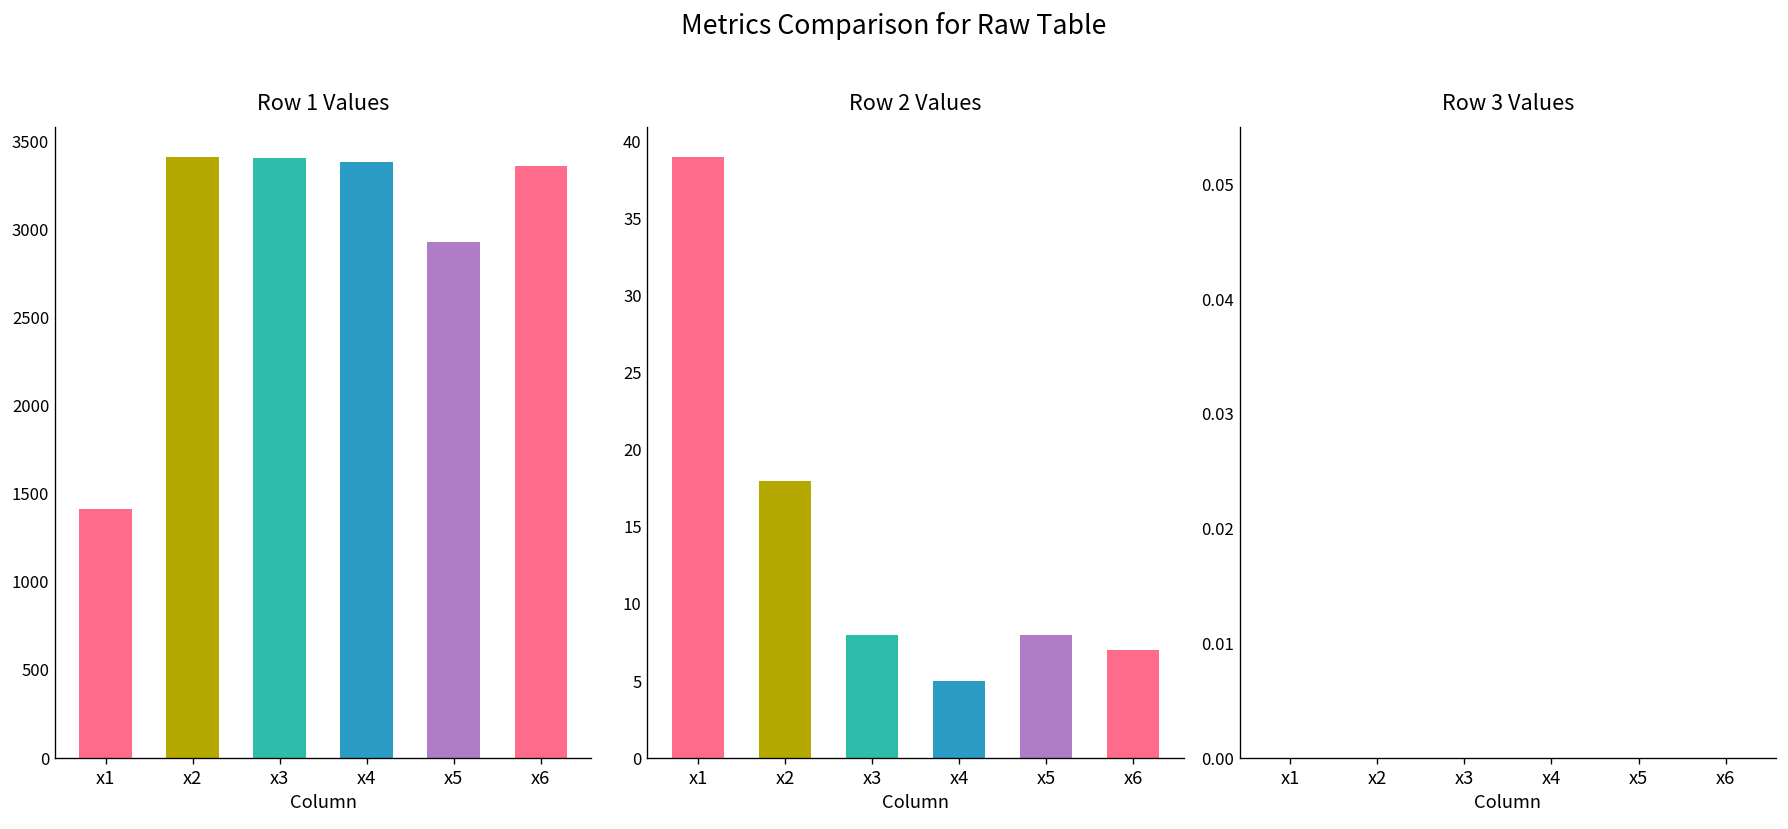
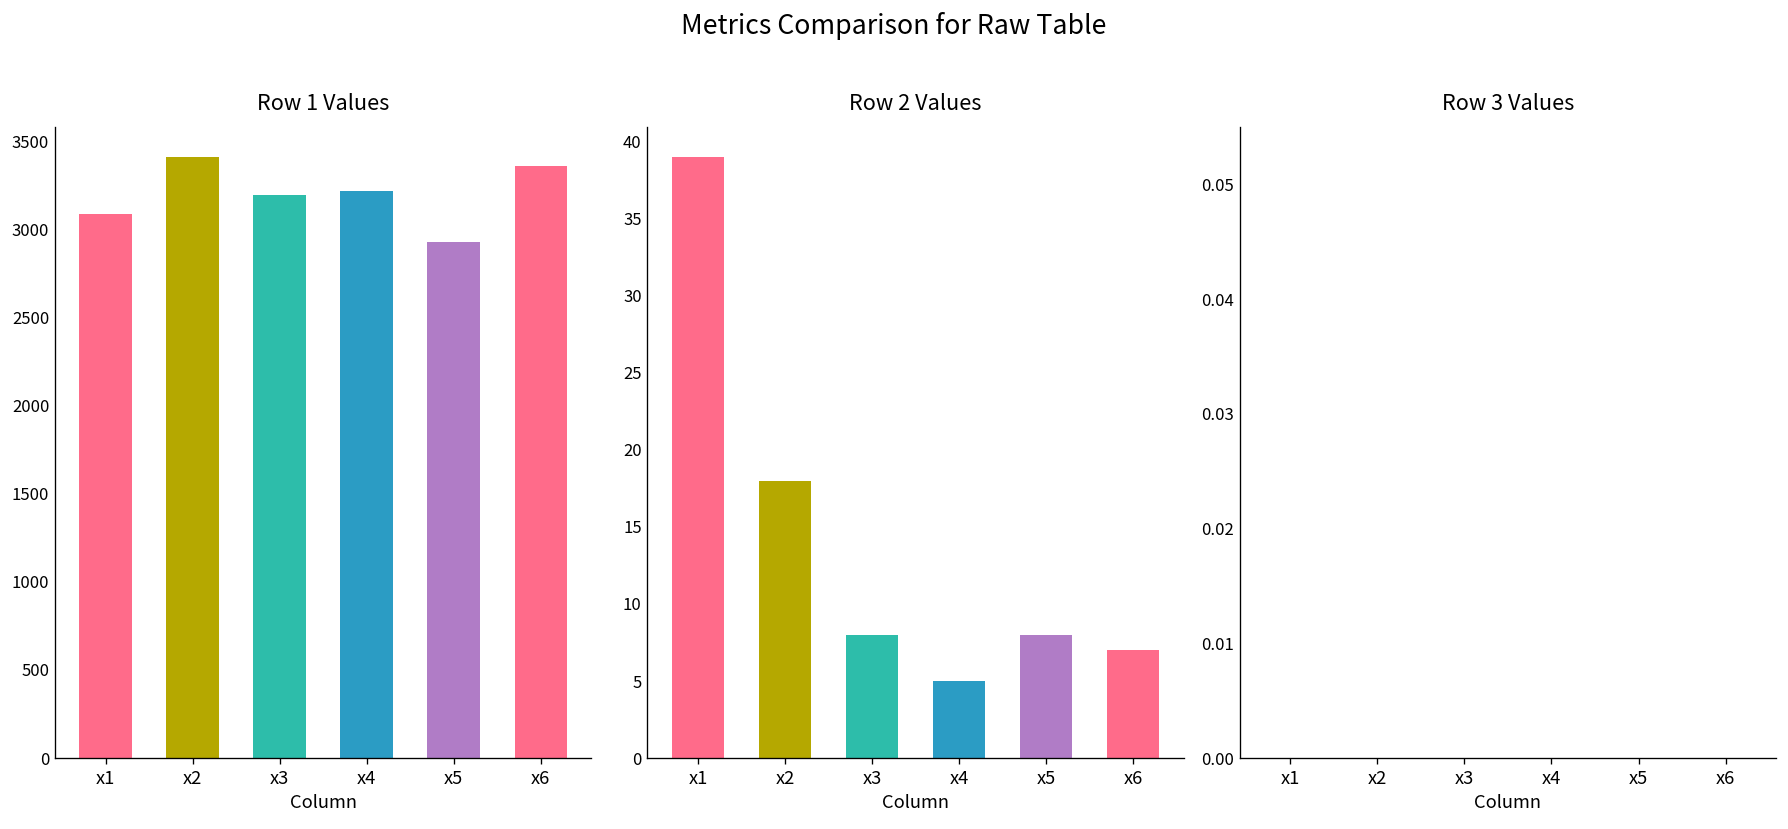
  {
    "Row 1 Values": {
-     "x1": 1410,
+     "x1": 3090,
      "x2": 3410,
-     "x3": 3410,
-     "x4": 3380,
+     "x3": 3190,
+     "x4": 3220,
      "x5": 2930,
      "x6": 3360
    },
    "Row 2 Values": {
      "x1": 39.0,
      "x2": 18.0,
      "x3": 8.0,
      "x4": 5.0,
      "x5": 8.0,
      "x6": 7.0
    },
    "Row 3 Values": {
      "x1": 0.000,
      "x2": 0.000,
      "x3": 0.000,
      "x4": 0.000,
      "x5": 0.000,
      "x6": 0.000
    }
  }
